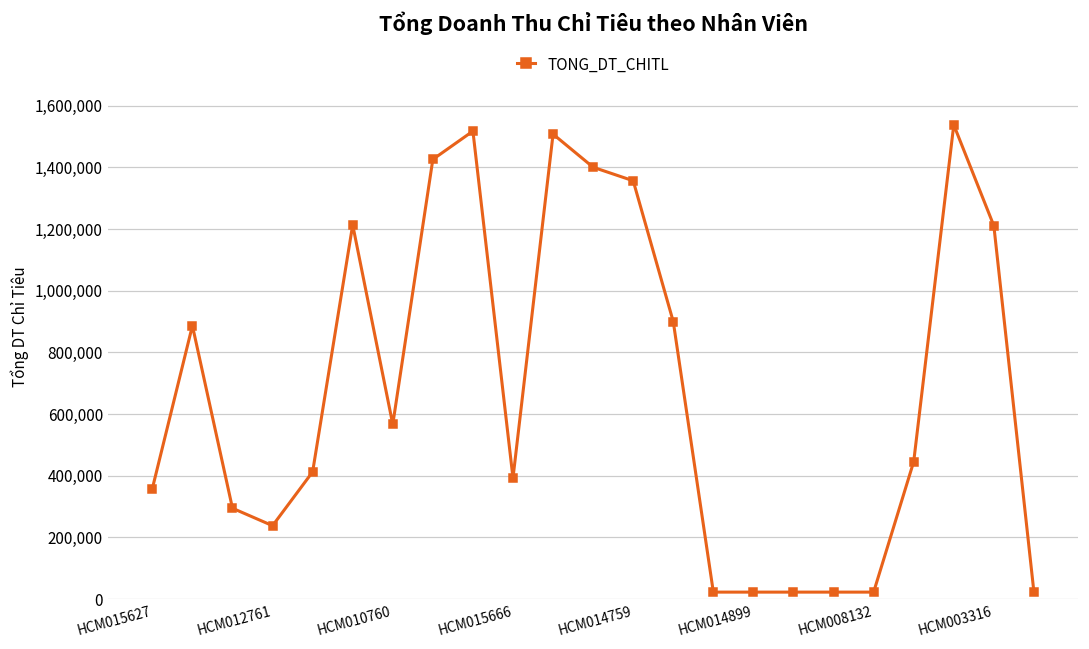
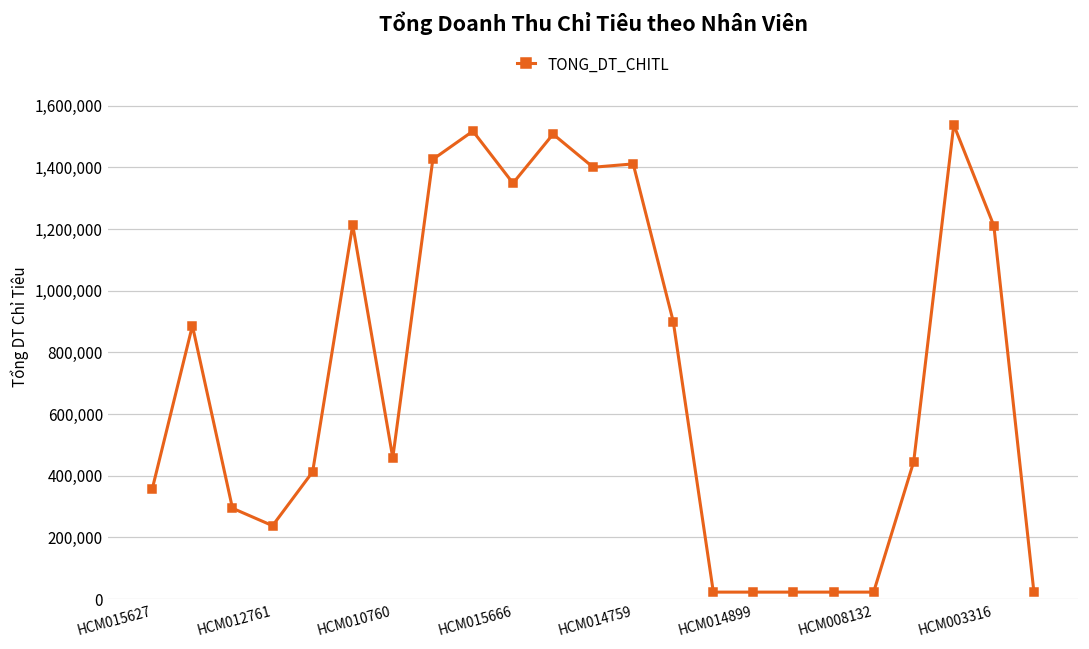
  {
    "HCM015627": "360,000",
    "HCM012761": "240,000",
-   "HCM010760": "570,000",
-   "HCM015666": "390,000",
-   "HCM014759": "1,360,000",
+   "HCM010760": "460,000",
+   "HCM015666": "1,350,000",
+   "HCM014759": "1,410,000",
    "HCM014899": "20,000",
    "HCM008132": "20,000",
    "HCM003316": "1,210,000"
  }
